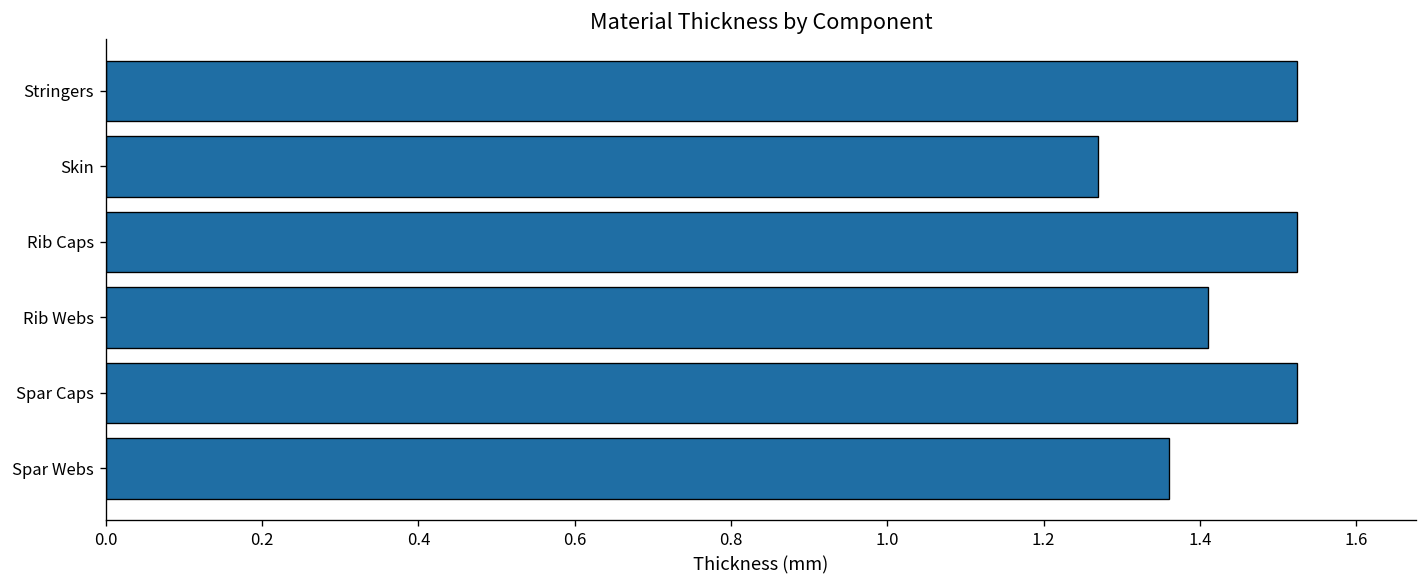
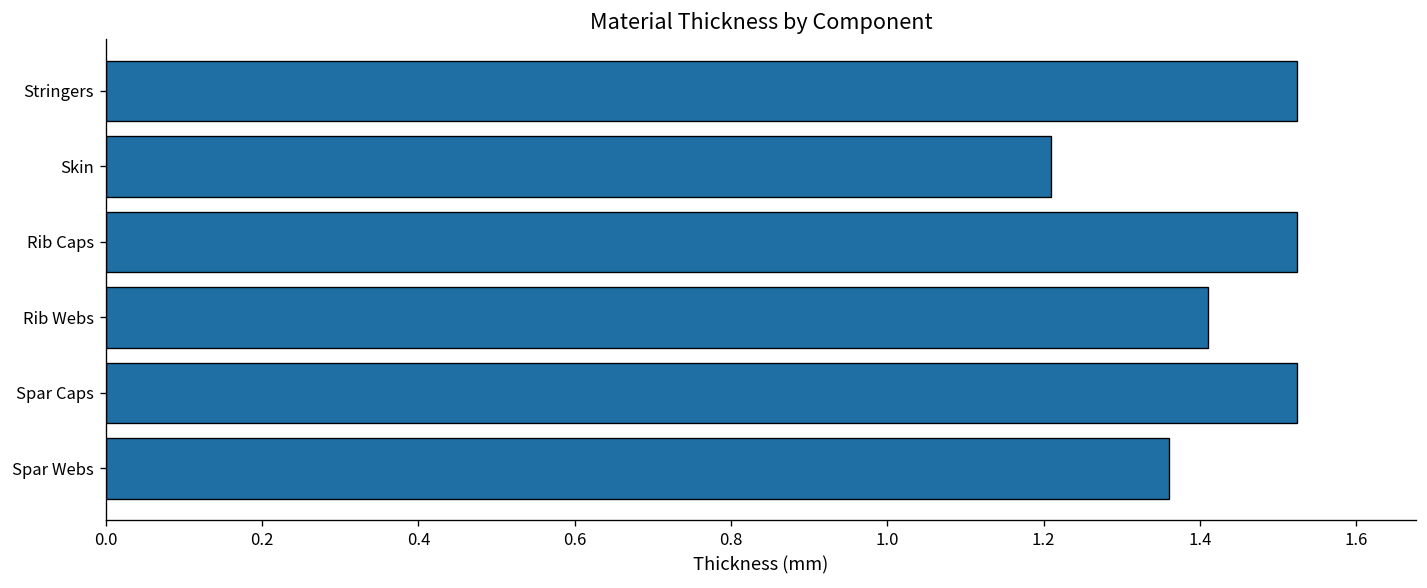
  {
    "Stringers": 1.52,
-   "Skin": 1.27,
+   "Skin": 1.21,
    "Rib Caps": 1.52,
    "Rib Webs": 1.41,
    "Spar Caps": 1.52,
    "Spar Webs": 1.36
  }
